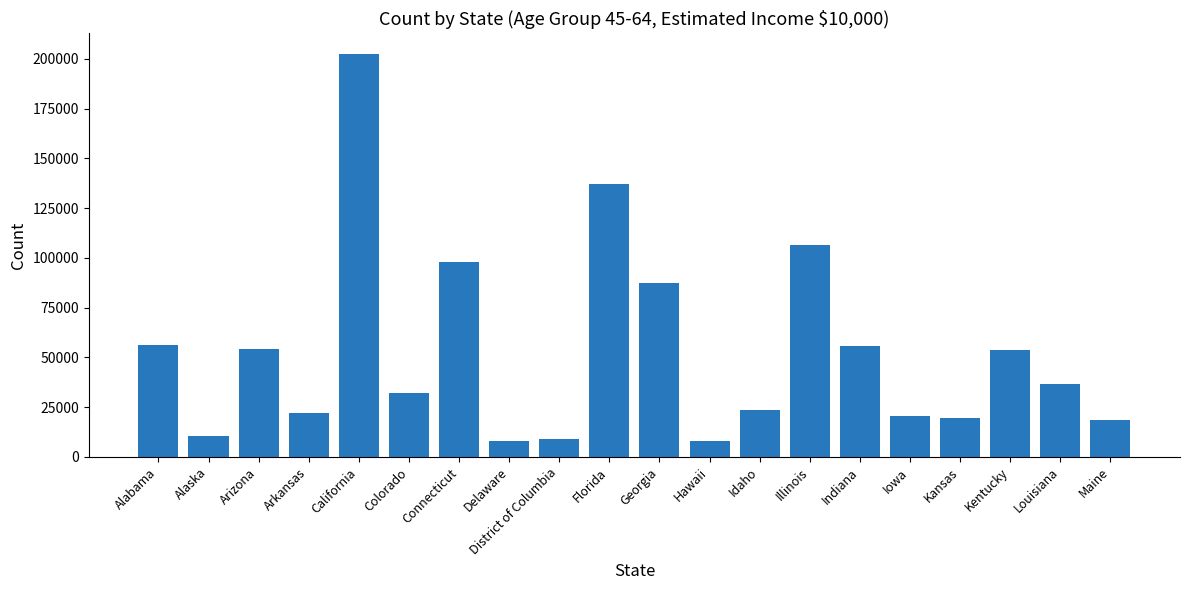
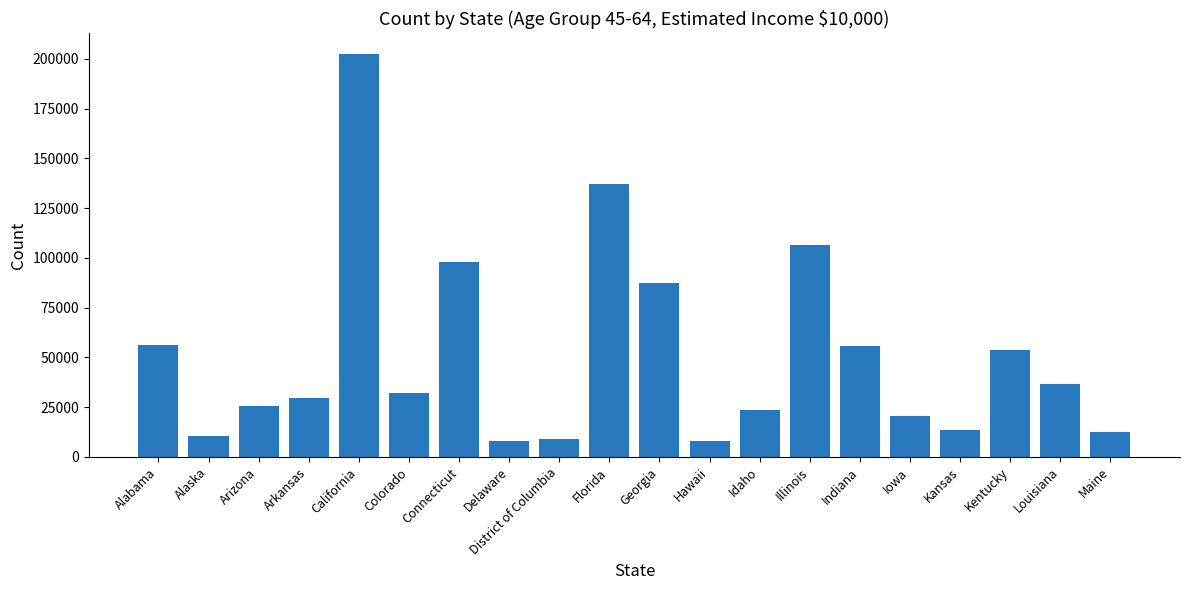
  {
    "Alabama": 56000,
    "Alaska": 10000,
-   "Arizona": 54000,
-   "Arkansas": 22000,
+   "Arizona": 25000,
+   "Arkansas": 30000,
    "California": 203000,
    "Colorado": 32000,
    "Connecticut": 98000,
    "Delaware": 8000,
    "District of Columbia": 9000,
    "Florida": 137000,
    "Georgia": 87000,
    "Hawaii": 8000,
    "Idaho": 23000,
    "Illinois": 106000,
    "Indiana": 56000,
    "Iowa": 21000,
-   "Kansas": 20000,
+   "Kansas": 13000,
    "Kentucky": 54000,
    "Louisiana": 37000,
-   "Maine": 19000
+   "Maine": 12000
  }
